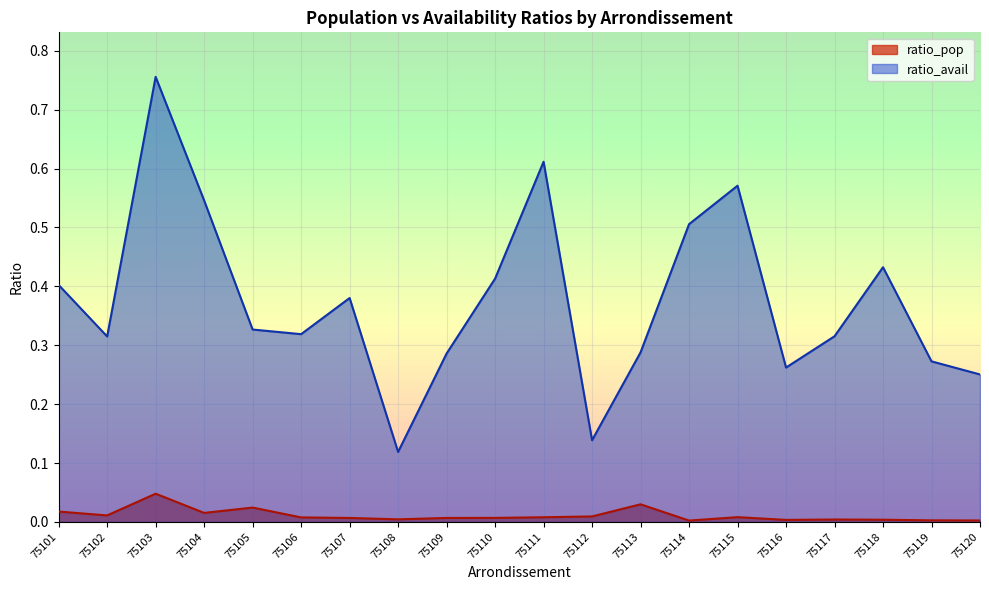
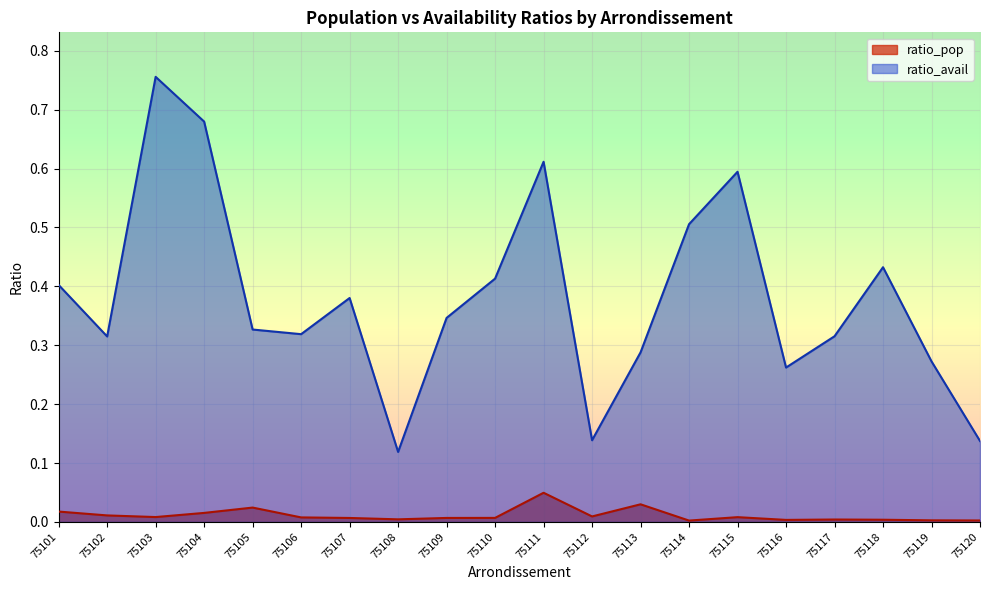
  {
    "ratio_pop": {
      "75101": 0.02,
      "75102": 0.01,
-     "75103": 0.05,
+     "75103": 0.01,
      "75104": 0.02,
      "75105": 0.02,
      "75106": 0.01,
      "75107": 0.01,
      "75108": 0.00,
      "75109": 0.01,
      "75110": 0.01,
-     "75111": 0.01,
+     "75111": 0.05,
      "75112": 0.01,
      "75113": 0.03,
      "75114": 0.00,
      "75115": 0.01,
      "75116": 0.00,
      "75117": 0.00,
      "75118": 0.00,
      "75119": 0.00,
      "75120": 0.00
    },
    "ratio_avail": {
      "75101": 0.40,
      "75102": 0.31,
      "75103": 0.76,
-     "75104": 0.55,
+     "75104": 0.68,
      "75105": 0.33,
      "75106": 0.32,
      "75107": 0.38,
      "75108": 0.12,
-     "75109": 0.29,
+     "75109": 0.35,
      "75110": 0.41,
      "75111": 0.61,
      "75112": 0.14,
      "75113": 0.29,
      "75114": 0.51,
-     "75115": 0.57,
+     "75115": 0.59,
      "75116": 0.26,
      "75117": 0.32,
      "75118": 0.43,
      "75119": 0.27,
-     "75120": 0.25
+     "75120": 0.14
    }
  }
